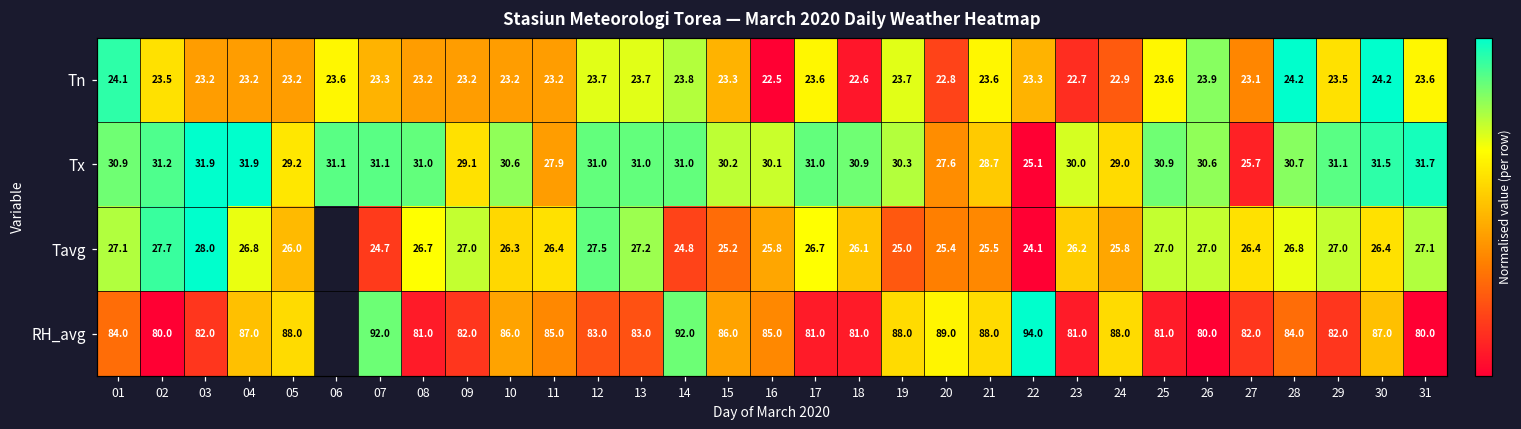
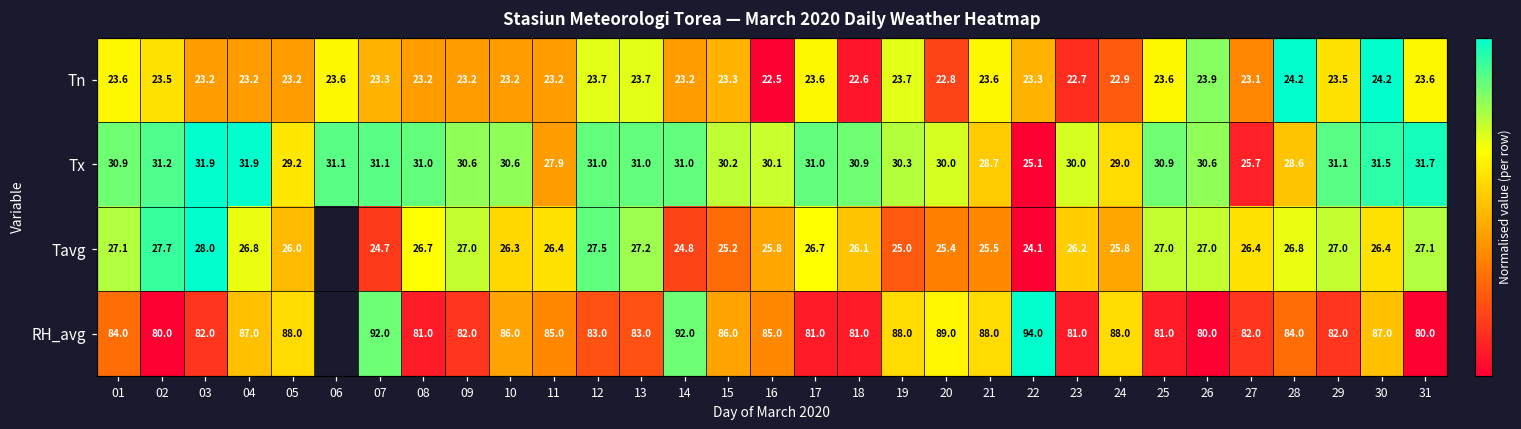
  {
    "Tn": {
-     "01": 24.1,
+     "01": 23.6,
      "02": 23.5,
      "03": 23.2,
      "04": 23.2,
      "05": 23.2,
      "06": 23.6,
      "07": 23.3,
      "08": 23.2,
      "09": 23.2,
      "10": 23.2,
      "11": 23.2,
      "12": 23.7,
      "13": 23.7,
-     "14": 23.8,
+     "14": 23.2,
      "15": 23.3,
      "16": 22.5,
      "17": 23.6,
      "18": 22.6,
      "19": 23.7,
      "20": 22.8,
      "21": 23.6,
      "22": 23.3,
      "23": 22.7,
      "24": 22.9,
      "25": 23.6,
      "26": 23.9,
      "27": 23.1,
      "28": 24.2,
      "29": 23.5,
      "30": 24.2,
      "31": 23.6
    },
    "Tx": {
      "01": 30.9,
      "02": 31.2,
      "03": 31.9,
      "04": 31.9,
      "05": 29.2,
      "06": 31.1,
      "07": 31.1,
      "08": 31.0,
-     "09": 29.1,
+     "09": 30.6,
      "10": 30.6,
      "11": 27.9,
      "12": 31.0,
      "13": 31.0,
      "14": 31.0,
      "15": 30.2,
      "16": 30.1,
      "17": 31.0,
      "18": 30.9,
      "19": 30.3,
-     "20": 27.6,
+     "20": 30.0,
      "21": 28.7,
      "22": 25.1,
      "23": 30.0,
      "24": 29.0,
      "25": 30.9,
      "26": 30.6,
      "27": 25.7,
-     "28": 30.7,
+     "28": 28.6,
      "29": 31.1,
      "30": 31.5,
      "31": 31.7
    },
    "Tavg": {
      "01": 27.1,
      "02": 27.7,
      "03": 28.0,
      "04": 26.8,
      "05": 26.0,
      "07": 24.7,
      "08": 26.7,
      "09": 27.0,
      "10": 26.3,
      "11": 26.4,
      "12": 27.5,
      "13": 27.2,
      "14": 24.8,
      "15": 25.2,
      "16": 25.8,
      "17": 26.7,
      "18": 26.1,
      "19": 25.0,
      "20": 25.4,
      "21": 25.5,
      "22": 24.1,
      "23": 26.2,
      "24": 25.8,
      "25": 27.0,
      "26": 27.0,
      "27": 26.4,
      "28": 26.8,
      "29": 27.0,
      "30": 26.4,
      "31": 27.1
    },
    "RH_avg": {
      "01": 84.0,
      "02": 80.0,
      "03": 82.0,
      "04": 87.0,
      "05": 88.0,
      "07": 92.0,
      "08": 81.0,
      "09": 82.0,
      "10": 86.0,
      "11": 85.0,
      "12": 83.0,
      "13": 83.0,
      "14": 92.0,
      "15": 86.0,
      "16": 85.0,
      "17": 81.0,
      "18": 81.0,
      "19": 88.0,
      "20": 89.0,
      "21": 88.0,
      "22": 94.0,
      "23": 81.0,
      "24": 88.0,
      "25": 81.0,
      "26": 80.0,
      "27": 82.0,
      "28": 84.0,
      "29": 82.0,
      "30": 87.0,
      "31": 80.0
    }
  }
